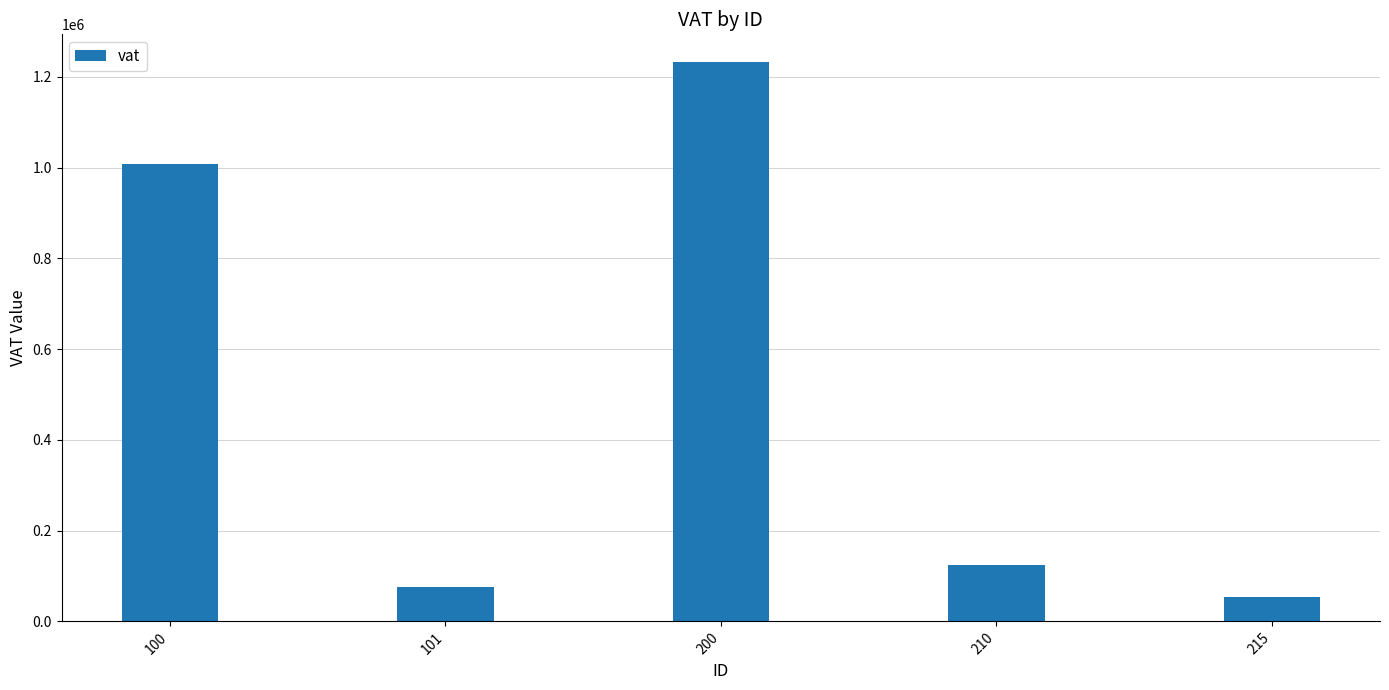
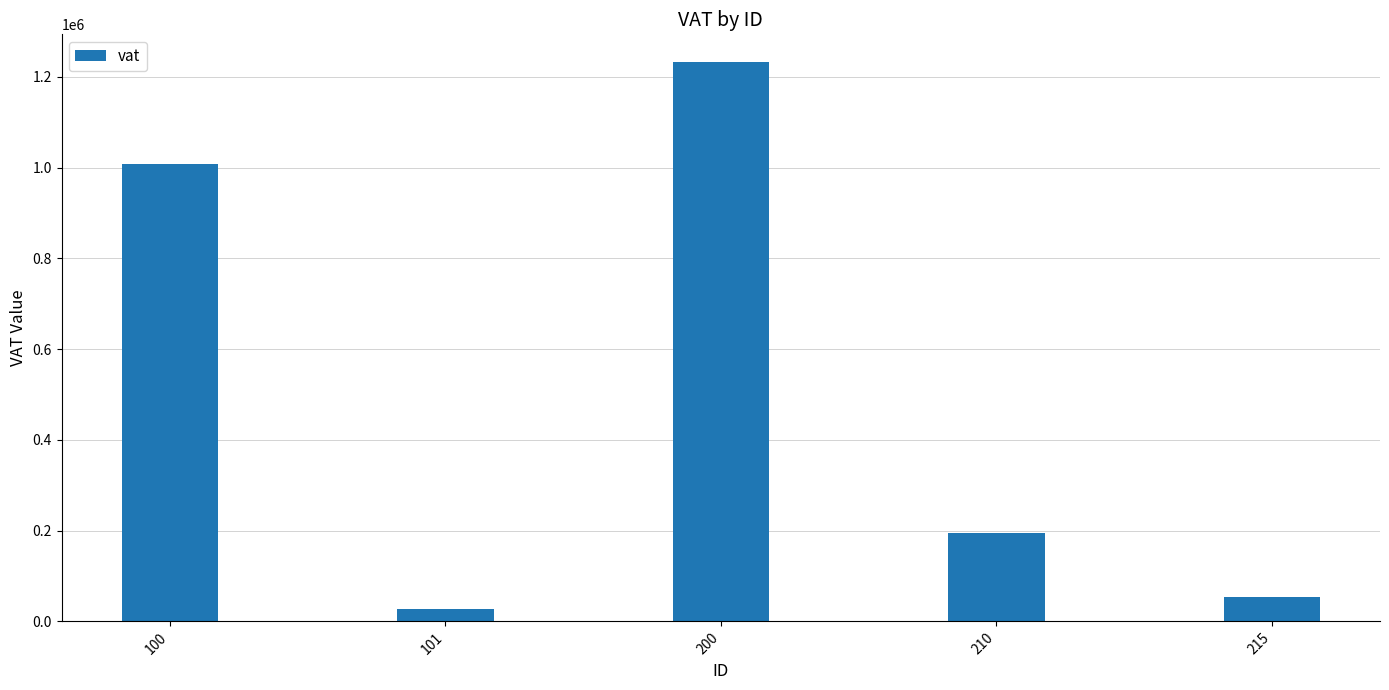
  {
    "100": 1010000,
-   "101": 80000,
+   "101": 30000,
    "200": 1230000,
-   "210": 120000,
+   "210": 200000,
    "215": 50000
  }
